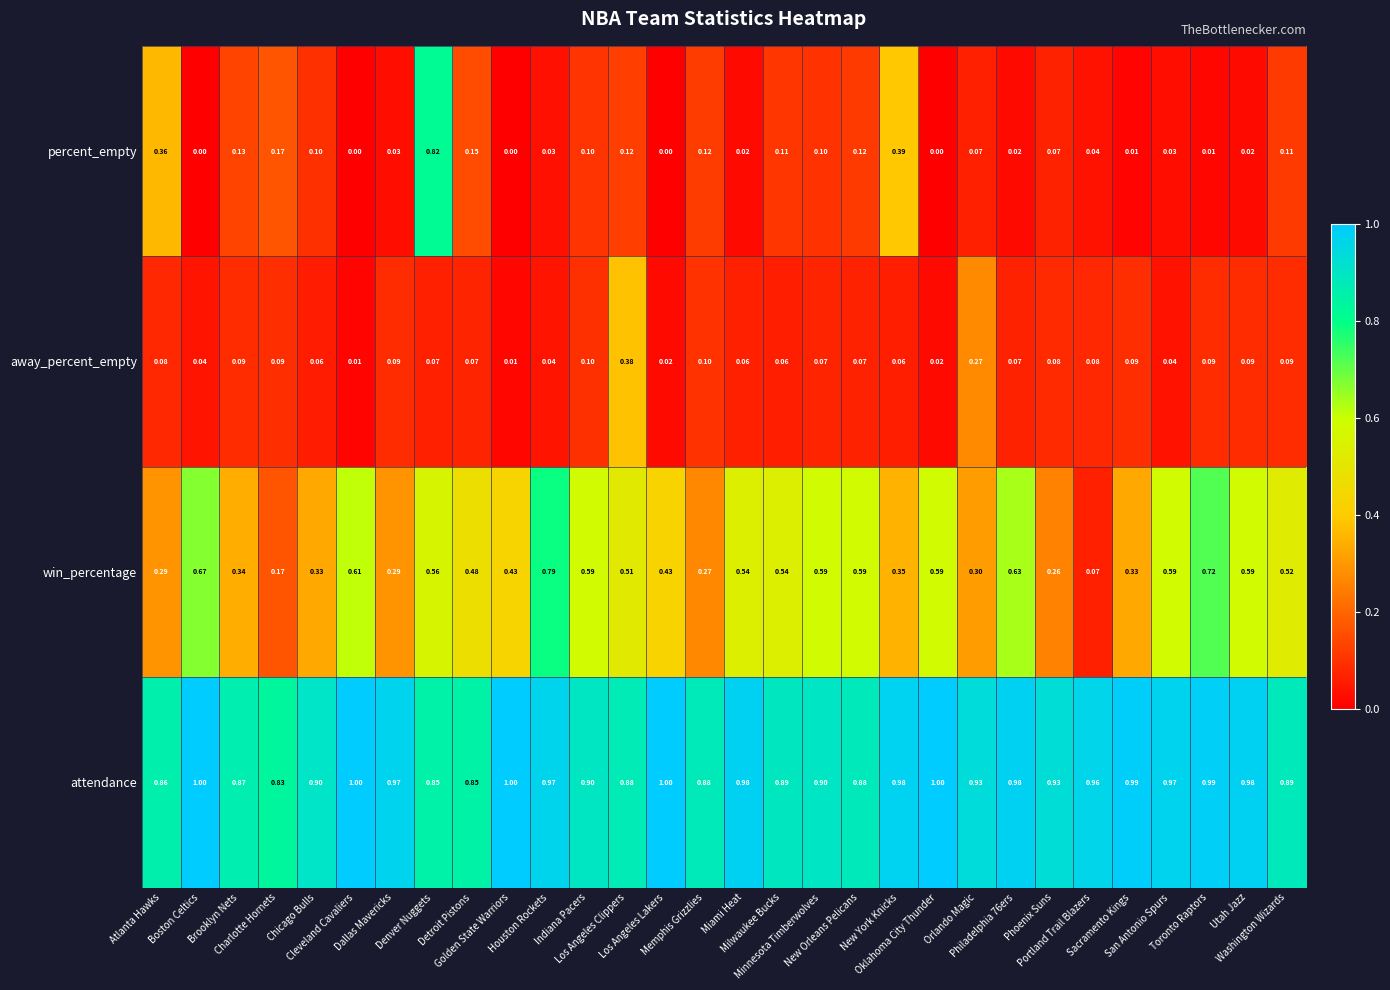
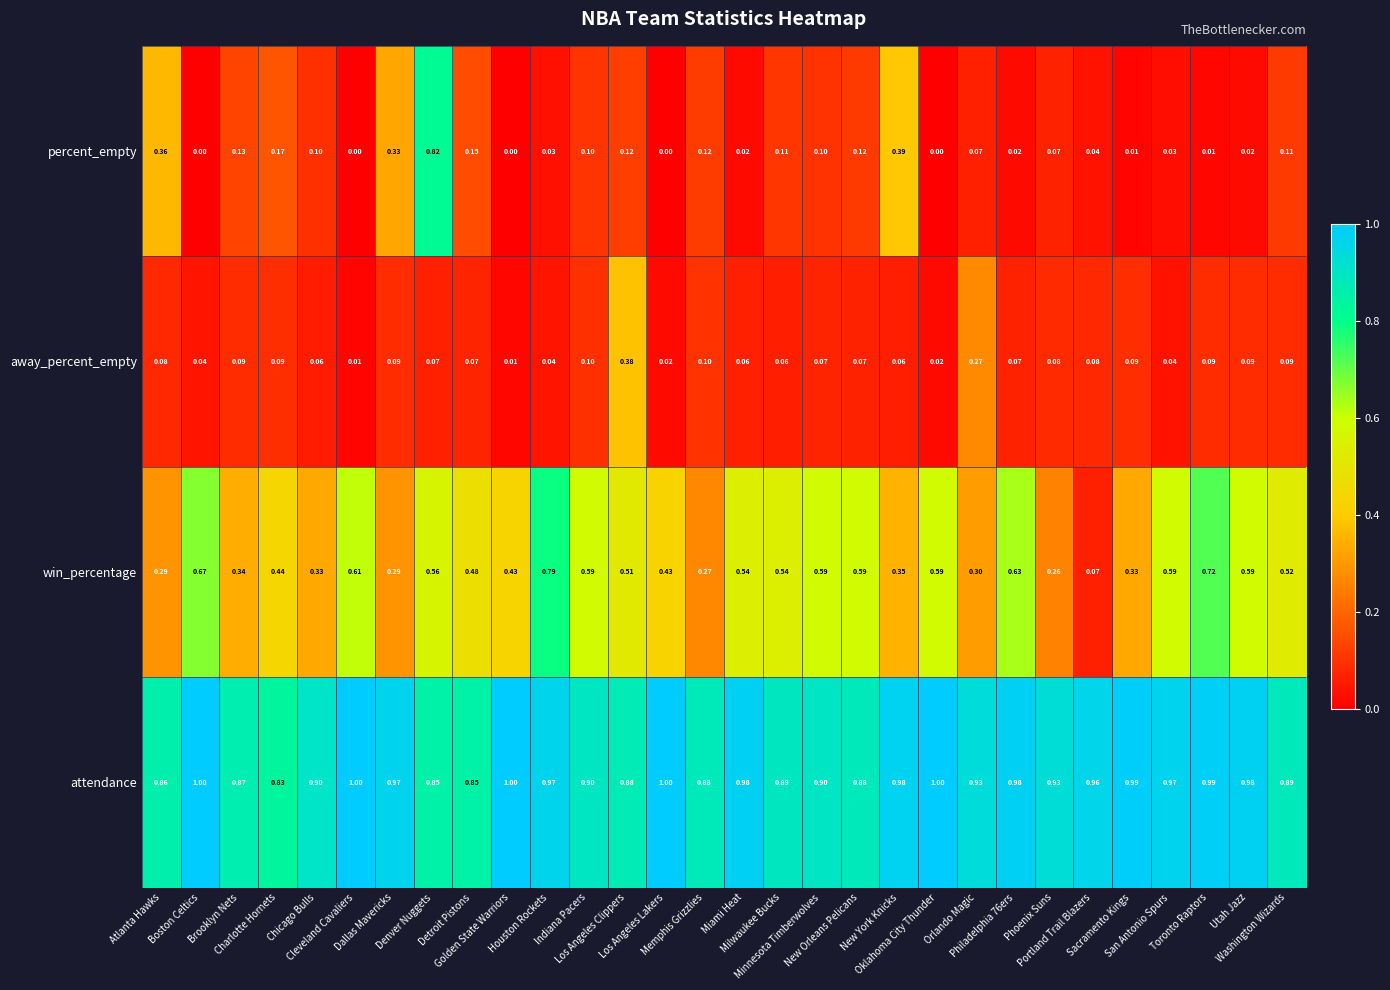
  {
    "percent_empty": {
      "Atlanta Hawks": 0.36,
      "Boston Celtics": 0.00,
      "Brooklyn Nets": 0.13,
      "Charlotte Hornets": 0.17,
      "Chicago Bulls": 0.10,
      "Cleveland Cavaliers": 0.00,
-     "Dallas Mavericks": 0.03,
+     "Dallas Mavericks": 0.33,
      "Denver Nuggets": 0.82,
      "Detroit Pistons": 0.15,
      "Golden State Warriors": 0.00,
      "Houston Rockets": 0.03,
      "Indiana Pacers": 0.10,
      "Los Angeles Clippers": 0.12,
      "Los Angeles Lakers": 0.00,
      "Memphis Grizzlies": 0.12,
      "Miami Heat": 0.02,
      "Milwaukee Bucks": 0.11,
      "Minnesota Timberwolves": 0.10,
      "New Orleans Pelicans": 0.12,
      "New York Knicks": 0.39,
      "Oklahoma City Thunder": 0.00,
      "Orlando Magic": 0.07,
      "Philadelphia 76ers": 0.02,
      "Phoenix Suns": 0.07,
      "Portland Trail Blazers": 0.04,
      "Sacramento Kings": 0.01,
      "San Antonio Spurs": 0.03,
      "Toronto Raptors": 0.01,
      "Utah Jazz": 0.02,
      "Washington Wizards": 0.11
    },
    "away_percent_empty": {
      "Atlanta Hawks": 0.08,
      "Boston Celtics": 0.04,
      "Brooklyn Nets": 0.09,
      "Charlotte Hornets": 0.09,
      "Chicago Bulls": 0.06,
      "Cleveland Cavaliers": 0.01,
      "Dallas Mavericks": 0.09,
      "Denver Nuggets": 0.07,
      "Detroit Pistons": 0.07,
      "Golden State Warriors": 0.01,
      "Houston Rockets": 0.04,
      "Indiana Pacers": 0.10,
      "Los Angeles Clippers": 0.38,
      "Los Angeles Lakers": 0.02,
      "Memphis Grizzlies": 0.10,
      "Miami Heat": 0.06,
      "Milwaukee Bucks": 0.06,
      "Minnesota Timberwolves": 0.07,
      "New Orleans Pelicans": 0.07,
      "New York Knicks": 0.06,
      "Oklahoma City Thunder": 0.02,
      "Orlando Magic": 0.27,
      "Philadelphia 76ers": 0.07,
      "Phoenix Suns": 0.08,
      "Portland Trail Blazers": 0.08,
      "Sacramento Kings": 0.09,
      "San Antonio Spurs": 0.04,
      "Toronto Raptors": 0.09,
      "Utah Jazz": 0.09,
      "Washington Wizards": 0.09
    },
    "win_percentage": {
      "Atlanta Hawks": 0.29,
      "Boston Celtics": 0.67,
      "Brooklyn Nets": 0.34,
-     "Charlotte Hornets": 0.17,
+     "Charlotte Hornets": 0.44,
      "Chicago Bulls": 0.33,
      "Cleveland Cavaliers": 0.61,
      "Dallas Mavericks": 0.29,
      "Denver Nuggets": 0.56,
      "Detroit Pistons": 0.48,
      "Golden State Warriors": 0.43,
      "Houston Rockets": 0.79,
      "Indiana Pacers": 0.59,
      "Los Angeles Clippers": 0.51,
      "Los Angeles Lakers": 0.43,
      "Memphis Grizzlies": 0.27,
      "Miami Heat": 0.54,
      "Milwaukee Bucks": 0.54,
      "Minnesota Timberwolves": 0.59,
      "New Orleans Pelicans": 0.59,
      "New York Knicks": 0.35,
      "Oklahoma City Thunder": 0.59,
      "Orlando Magic": 0.30,
      "Philadelphia 76ers": 0.63,
      "Phoenix Suns": 0.26,
      "Portland Trail Blazers": 0.07,
      "Sacramento Kings": 0.33,
      "San Antonio Spurs": 0.59,
      "Toronto Raptors": 0.72,
      "Utah Jazz": 0.59,
      "Washington Wizards": 0.52
    },
    "attendance": {
      "Atlanta Hawks": 0.86,
      "Boston Celtics": 1.00,
      "Brooklyn Nets": 0.87,
      "Charlotte Hornets": 0.83,
      "Chicago Bulls": 0.90,
      "Cleveland Cavaliers": 1.00,
      "Dallas Mavericks": 0.97,
      "Denver Nuggets": 0.85,
      "Detroit Pistons": 0.85,
      "Golden State Warriors": 1.00,
      "Houston Rockets": 0.97,
      "Indiana Pacers": 0.90,
      "Los Angeles Clippers": 0.88,
      "Los Angeles Lakers": 1.00,
      "Memphis Grizzlies": 0.88,
      "Miami Heat": 0.98,
      "Milwaukee Bucks": 0.89,
      "Minnesota Timberwolves": 0.90,
      "New Orleans Pelicans": 0.88,
      "New York Knicks": 0.98,
      "Oklahoma City Thunder": 1.00,
      "Orlando Magic": 0.93,
      "Philadelphia 76ers": 0.98,
      "Phoenix Suns": 0.93,
      "Portland Trail Blazers": 0.96,
      "Sacramento Kings": 0.99,
      "San Antonio Spurs": 0.97,
      "Toronto Raptors": 0.99,
      "Utah Jazz": 0.98,
      "Washington Wizards": 0.89
    }
  }
